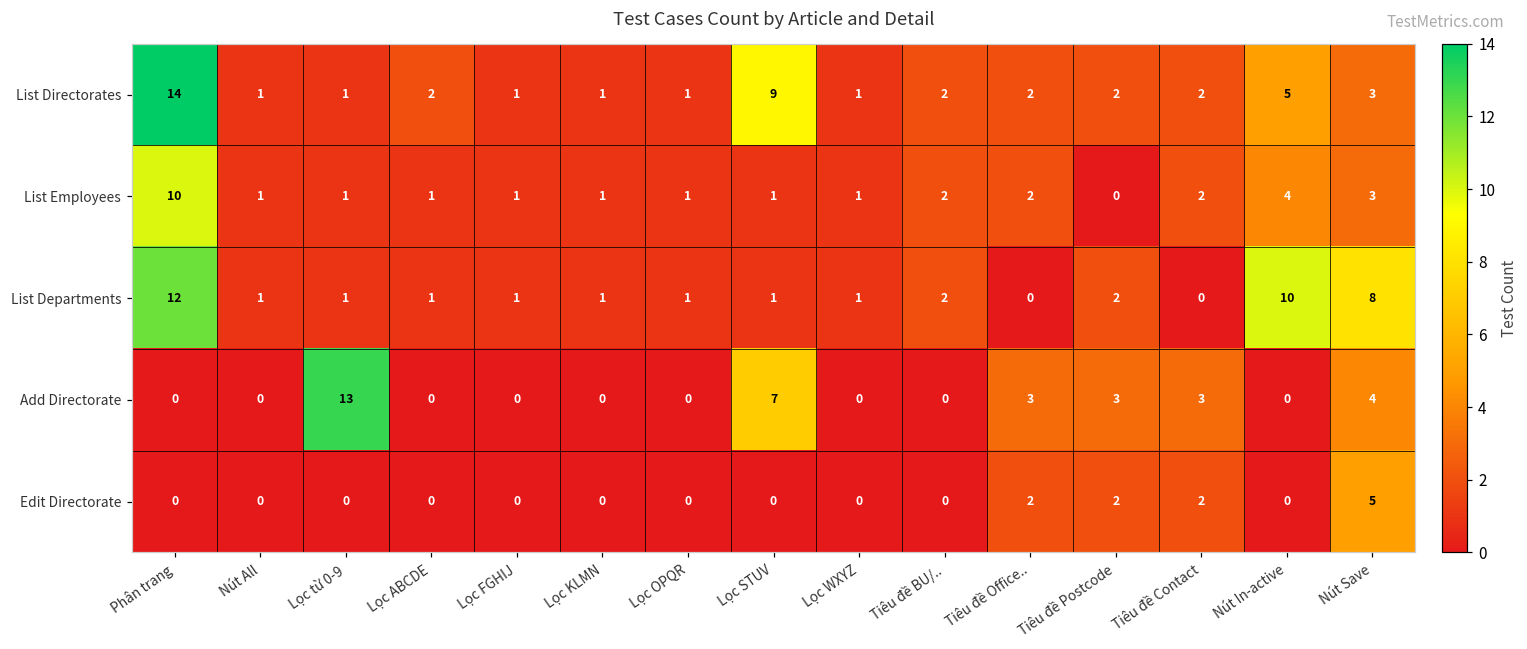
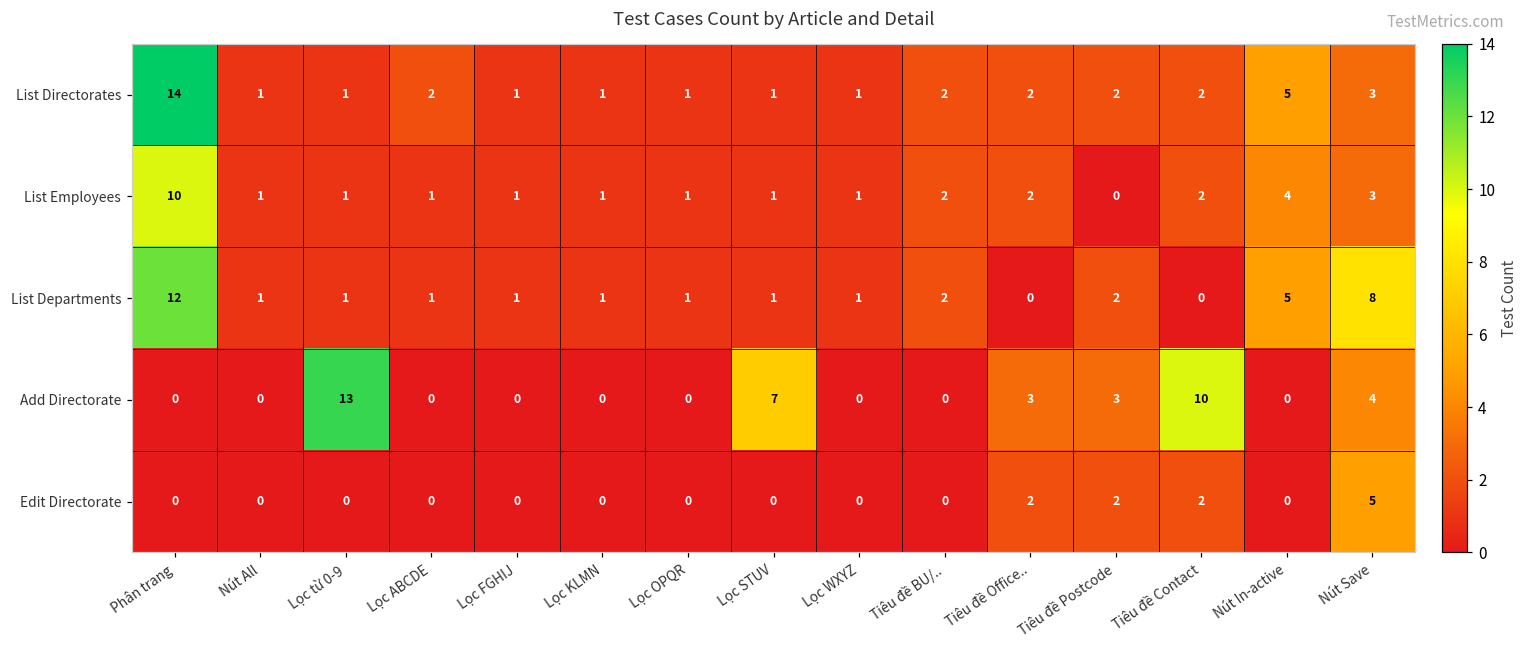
  {
    "List Directorates": {
      "Phân trang": 14,
      "Nút All": 1,
      "Lọc từ 0-9": 1,
      "Lọc ABCDE": 2,
      "Lọc FGHIJ": 1,
      "Lọc KLMN": 1,
      "Lọc OPQR": 1,
-     "Lọc STUV": 9,
+     "Lọc STUV": 1,
      "Lọc WXYZ": 1,
      "Tiêu đề BU/..": 2,
      "Tiêu đề Office..": 2,
      "Tiêu đề Postcode": 2,
      "Tiêu đề Contact": 2,
      "Nút In-active": 5,
      "Nút Save": 3
    },
    "List Employees": {
      "Phân trang": 10,
      "Nút All": 1,
      "Lọc từ 0-9": 1,
      "Lọc ABCDE": 1,
      "Lọc FGHIJ": 1,
      "Lọc KLMN": 1,
      "Lọc OPQR": 1,
      "Lọc STUV": 1,
      "Lọc WXYZ": 1,
      "Tiêu đề BU/..": 2,
      "Tiêu đề Office..": 2,
      "Tiêu đề Postcode": 0,
      "Tiêu đề Contact": 2,
      "Nút In-active": 4,
      "Nút Save": 3
    },
    "List Departments": {
      "Phân trang": 12,
      "Nút All": 1,
      "Lọc từ 0-9": 1,
      "Lọc ABCDE": 1,
      "Lọc FGHIJ": 1,
      "Lọc KLMN": 1,
      "Lọc OPQR": 1,
      "Lọc STUV": 1,
      "Lọc WXYZ": 1,
      "Tiêu đề BU/..": 2,
      "Tiêu đề Office..": 0,
      "Tiêu đề Postcode": 2,
      "Tiêu đề Contact": 0,
-     "Nút In-active": 10,
+     "Nút In-active": 5,
      "Nút Save": 8
    },
    "Add Directorate": {
      "Phân trang": 0,
      "Nút All": 0,
      "Lọc từ 0-9": 13,
      "Lọc ABCDE": 0,
      "Lọc FGHIJ": 0,
      "Lọc KLMN": 0,
      "Lọc OPQR": 0,
      "Lọc STUV": 7,
      "Lọc WXYZ": 0,
      "Tiêu đề BU/..": 0,
      "Tiêu đề Office..": 3,
      "Tiêu đề Postcode": 3,
-     "Tiêu đề Contact": 3,
+     "Tiêu đề Contact": 10,
      "Nút In-active": 0,
      "Nút Save": 4
    },
    "Edit Directorate": {
      "Phân trang": 0,
      "Nút All": 0,
      "Lọc từ 0-9": 0,
      "Lọc ABCDE": 0,
      "Lọc FGHIJ": 0,
      "Lọc KLMN": 0,
      "Lọc OPQR": 0,
      "Lọc STUV": 0,
      "Lọc WXYZ": 0,
      "Tiêu đề BU/..": 0,
      "Tiêu đề Office..": 2,
      "Tiêu đề Postcode": 2,
      "Tiêu đề Contact": 2,
      "Nút In-active": 0,
      "Nút Save": 5
    }
  }
